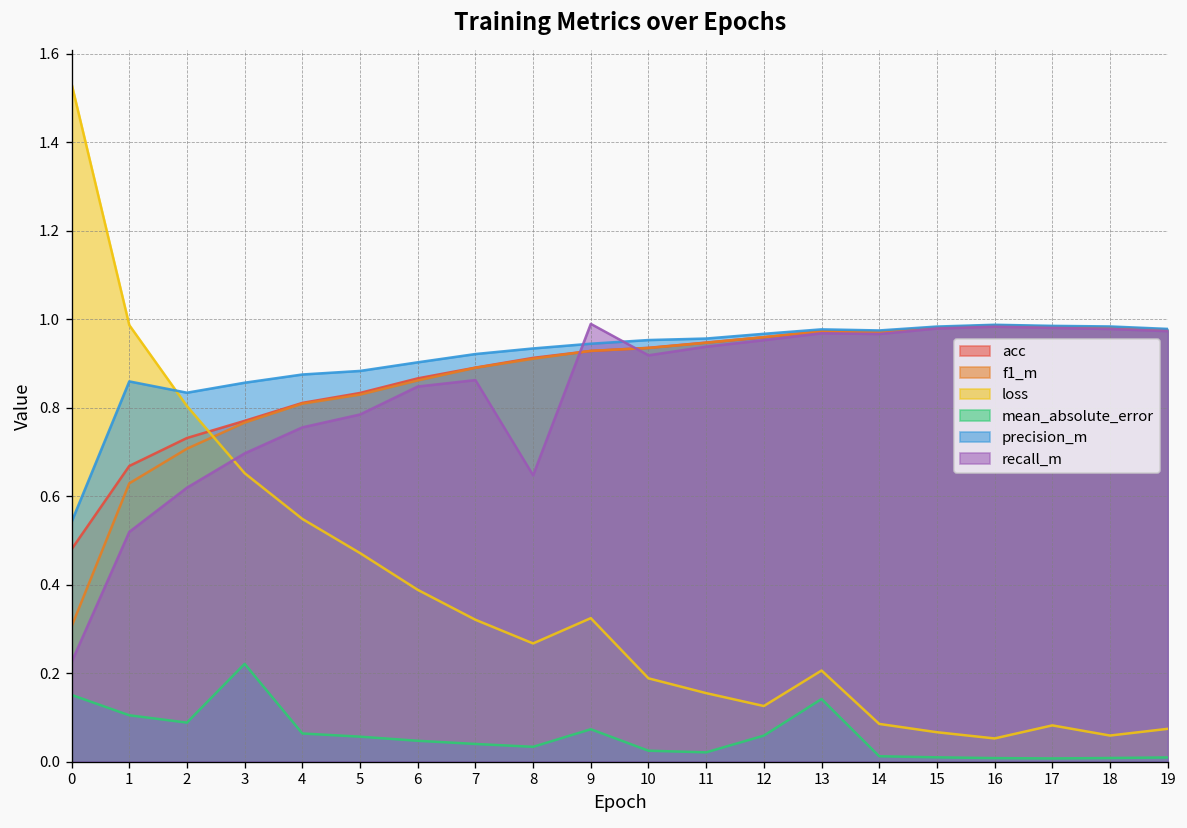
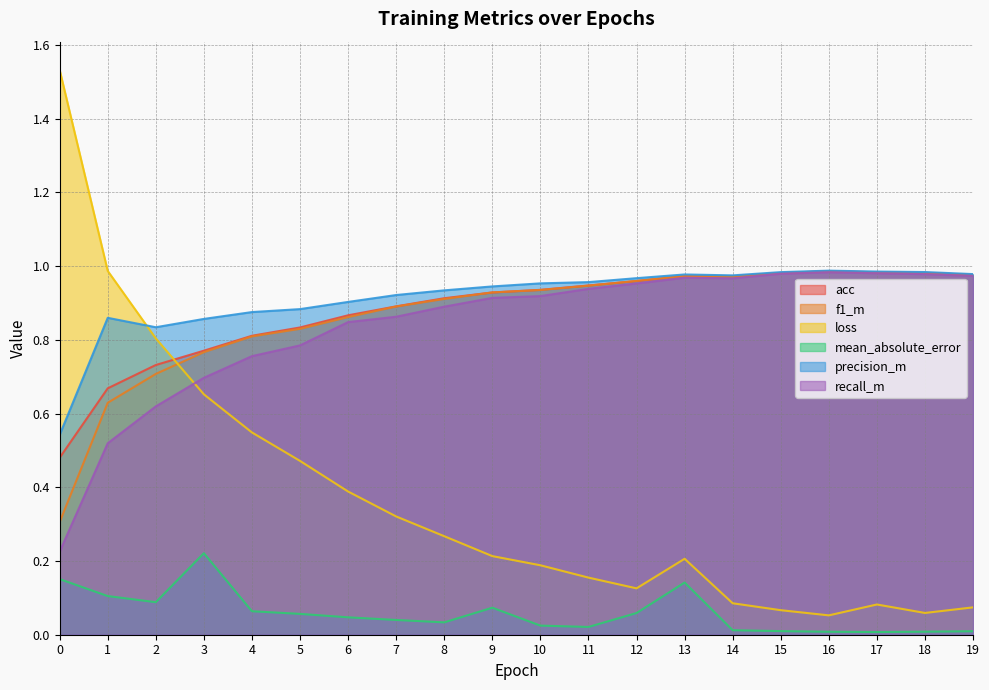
  {
    "loss": {
      "0": 1.53,
      "1": 0.99,
      "2": 0.80,
      "3": 0.65,
      "4": 0.55,
      "5": 0.47,
      "6": 0.39,
      "7": 0.32,
      "8": 0.27,
-     "9": 0.32,
+     "9": 0.21,
      "10": 0.19,
      "11": 0.15,
      "12": 0.13,
      "13": 0.21,
      "14": 0.09,
      "15": 0.07,
      "16": 0.05,
      "17": 0.08,
      "18": 0.06,
      "19": 0.07
    },
    "mean_absolute_error": {
      "0": 0.15,
      "1": 0.10,
      "2": 0.09,
      "3": 0.22,
      "4": 0.06,
      "5": 0.06,
      "6": 0.05,
      "7": 0.04,
      "8": 0.03,
      "9": 0.07,
      "10": 0.02,
      "11": 0.02,
      "12": 0.06,
      "13": 0.14,
      "14": 0.01,
      "15": 0.01,
      "16": 0.01,
      "17": 0.01,
      "18": 0.01,
      "19": 0.01
    },
    "precision_m": {
      "0": 0.54,
      "1": 0.86,
      "2": 0.83,
      "3": 0.86,
      "4": 0.88,
      "5": 0.88,
      "6": 0.90,
      "7": 0.92,
      "8": 0.93,
      "9": 0.94,
      "10": 0.95,
      "11": 0.96,
      "12": 0.97
    },
    "recall_m": {
      "0": 0.23,
      "1": 0.52,
      "2": 0.62,
      "3": 0.70,
      "4": 0.76,
      "5": 0.78,
      "6": 0.85,
      "7": 0.86,
-     "8": 0.65,
-     "9": 0.99,
+     "8": 0.89,
+     "9": 0.91,
      "10": 0.92,
      "11": 0.94
    }
  }
